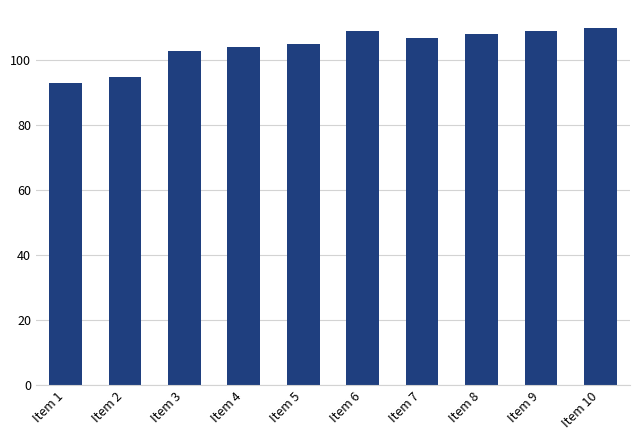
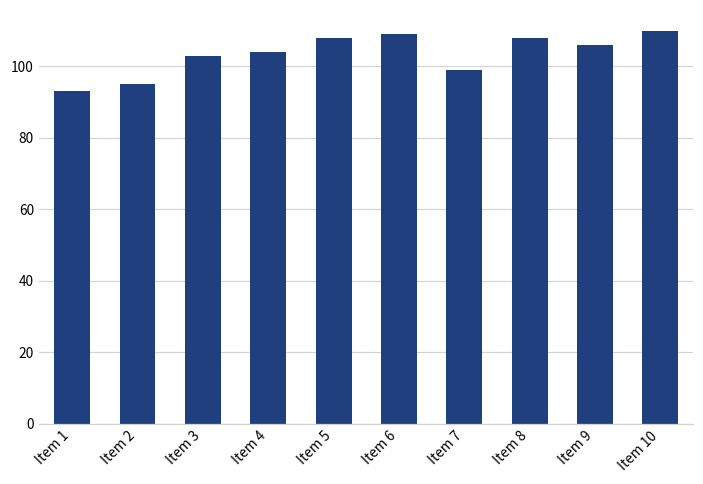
  {
    "Item 1": 93,
    "Item 2": 95,
    "Item 3": 103,
    "Item 4": 104,
-   "Item 5": 105,
+   "Item 5": 108,
    "Item 6": 109,
-   "Item 7": 107,
+   "Item 7": 99,
    "Item 8": 108,
-   "Item 9": 109,
+   "Item 9": 106,
    "Item 10": 110
  }
